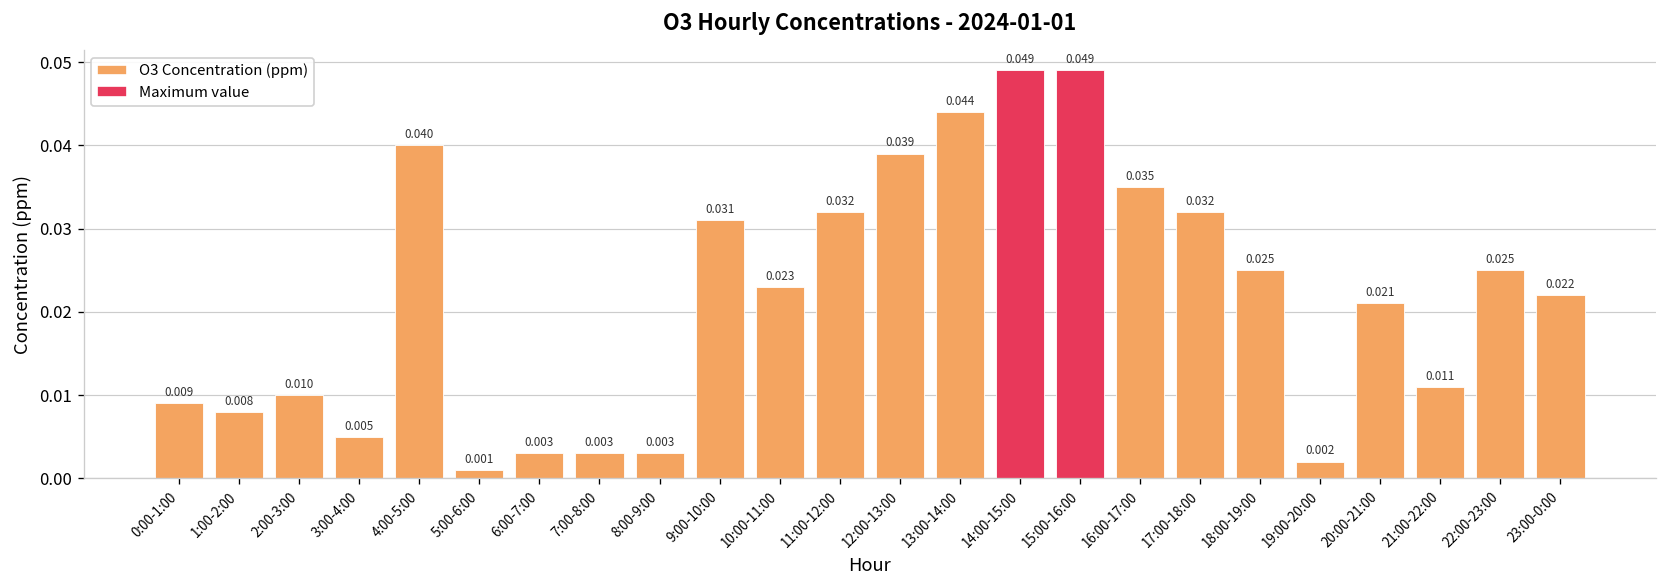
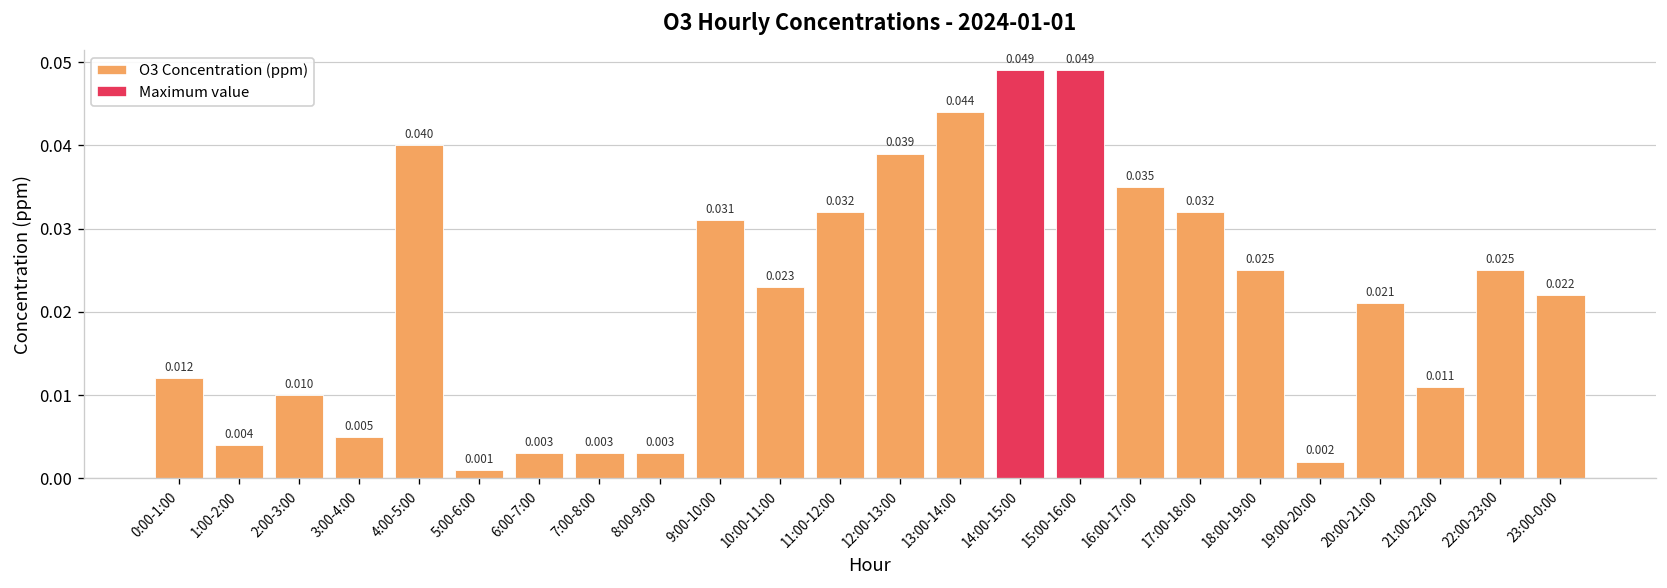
  {
-   "0:00-1:00": 0.009,
-   "1:00-2:00": 0.008,
+   "0:00-1:00": 0.012,
+   "1:00-2:00": 0.004,
    "2:00-3:00": 0.010,
    "3:00-4:00": 0.005,
    "4:00-5:00": 0.040,
    "5:00-6:00": 0.001,
    "6:00-7:00": 0.003,
    "7:00-8:00": 0.003,
    "8:00-9:00": 0.003,
    "9:00-10:00": 0.031,
    "10:00-11:00": 0.023,
    "11:00-12:00": 0.032,
    "12:00-13:00": 0.039,
    "13:00-14:00": 0.044,
    "14:00-15:00": 0.049,
    "15:00-16:00": 0.049,
    "16:00-17:00": 0.035,
    "17:00-18:00": 0.032,
    "18:00-19:00": 0.025,
    "19:00-20:00": 0.002,
    "20:00-21:00": 0.021,
    "21:00-22:00": 0.011,
    "22:00-23:00": 0.025,
    "23:00-0:00": 0.022
  }
